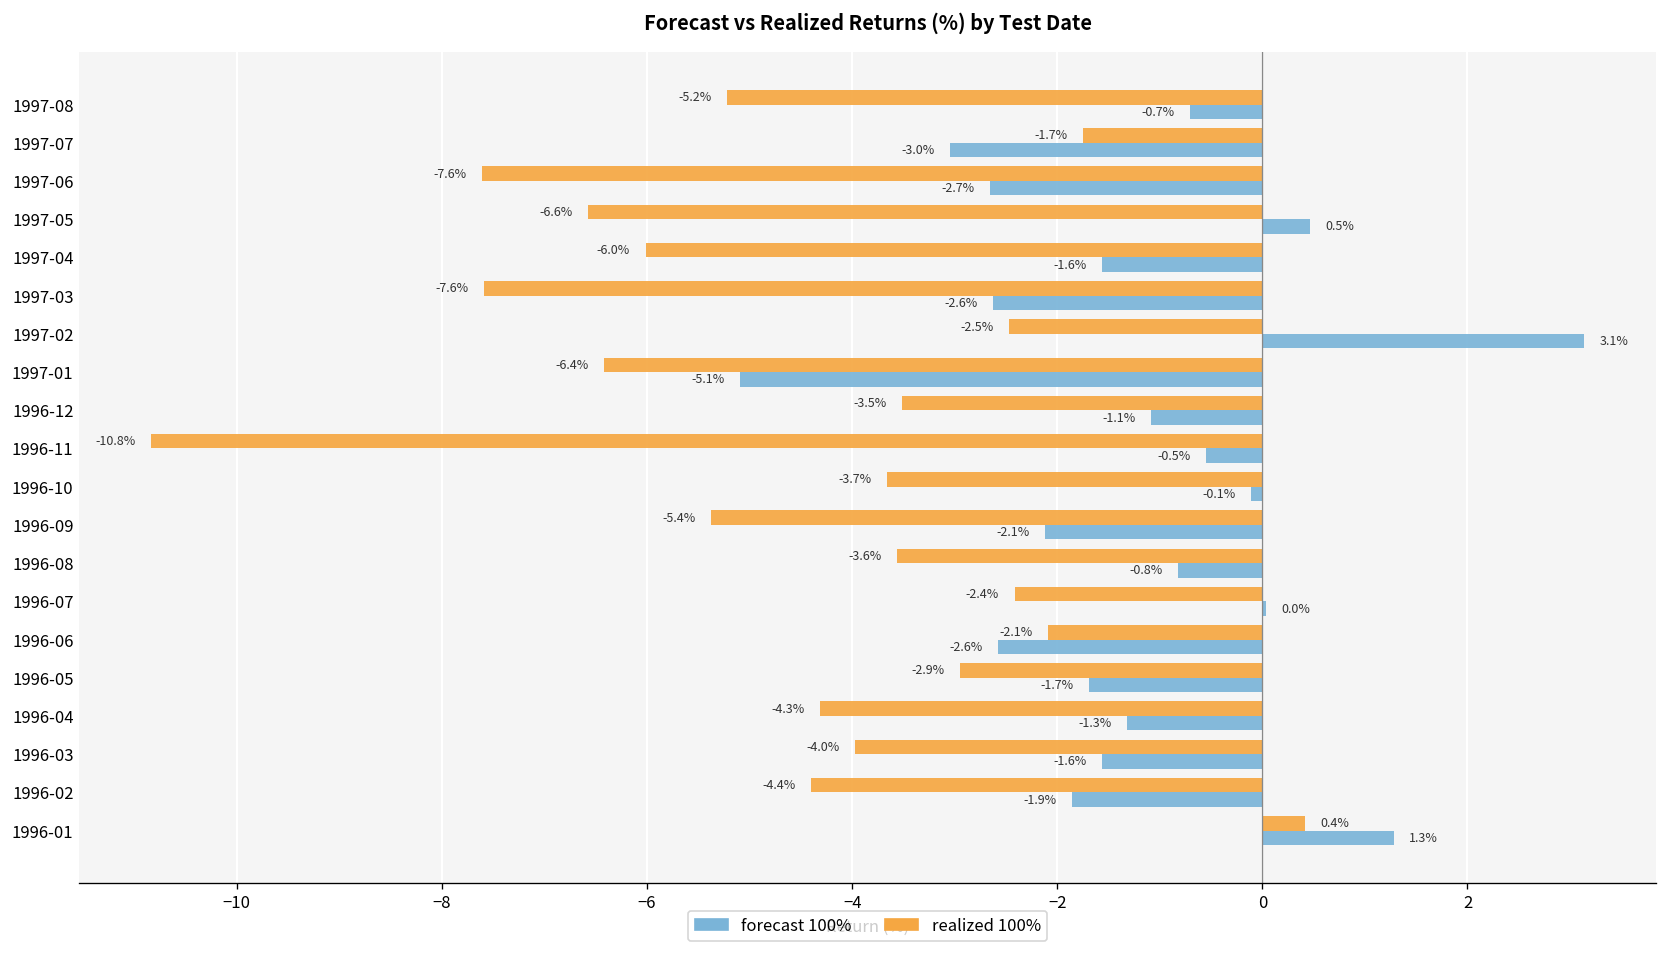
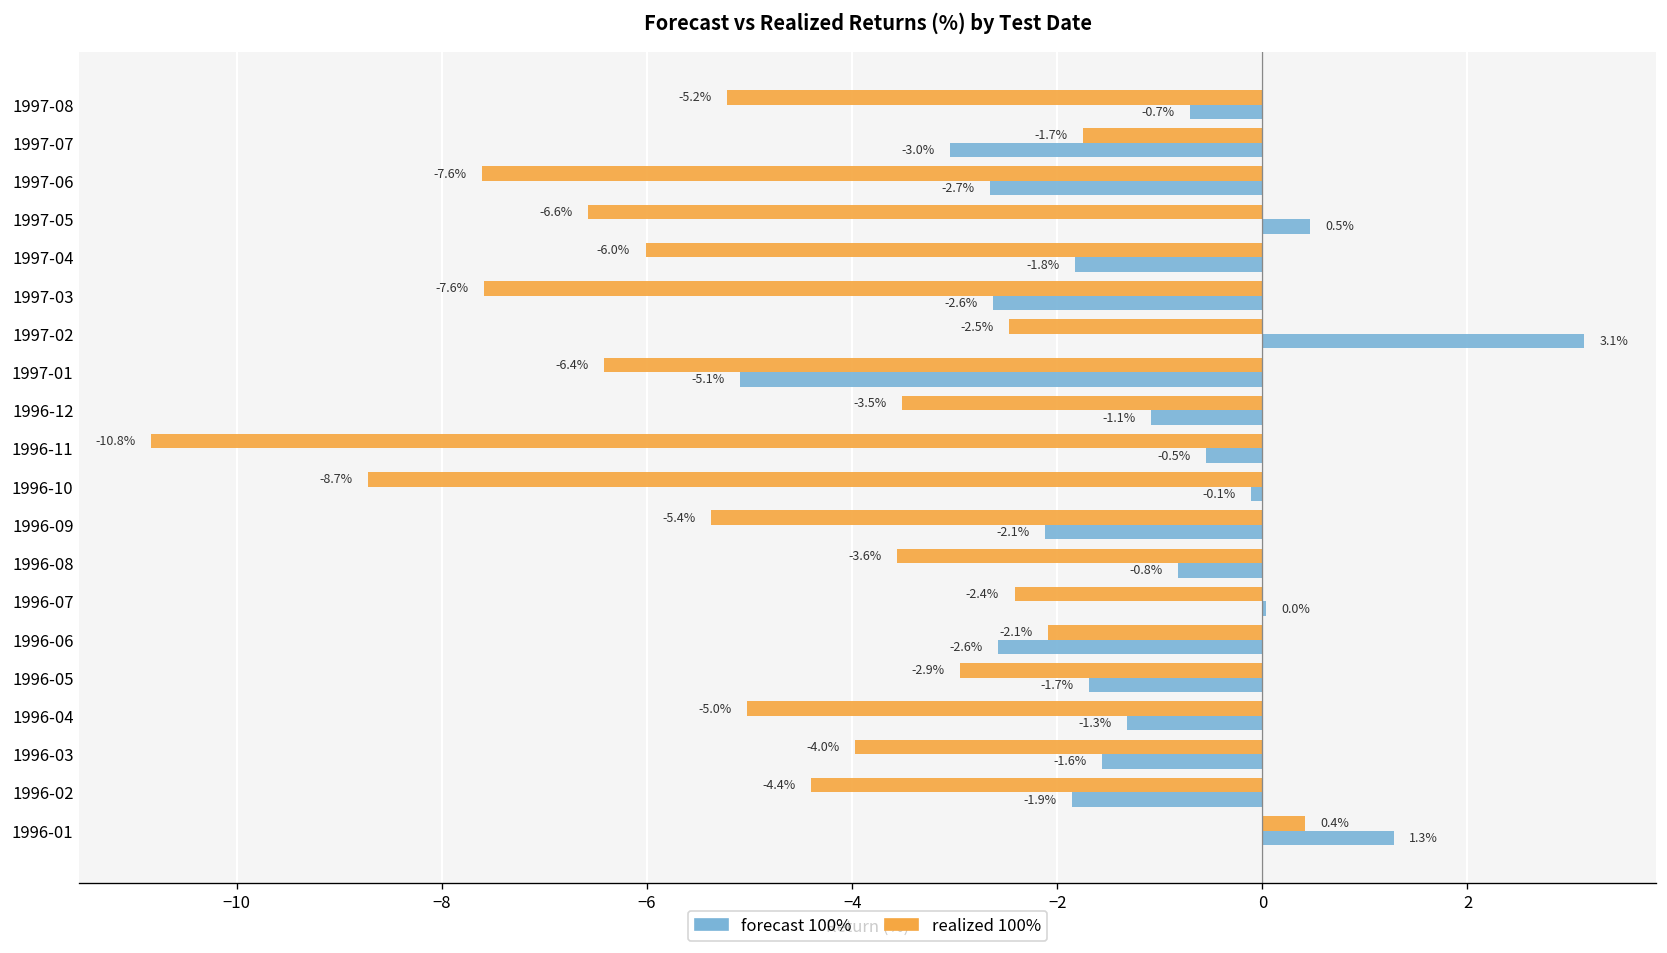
  {
    "forecast 100%": {
      "1997-08": "-0.7%",
      "1997-07": "-3.0%",
      "1997-06": "-2.7%",
      "1997-05": "0.5%",
-     "1997-04": "-1.6%",
+     "1997-04": "-1.8%",
      "1997-03": "-2.6%",
      "1997-02": "3.1%",
      "1997-01": "-5.1%",
      "1996-12": "-1.1%",
      "1996-11": "-0.5%",
      "1996-10": "-0.1%",
      "1996-09": "-2.1%",
      "1996-08": "-0.8%",
      "1996-07": "0.0%",
      "1996-06": "-2.6%",
      "1996-05": "-1.7%",
      "1996-04": "-1.3%",
      "1996-03": "-1.6%",
      "1996-02": "-1.9%",
      "1996-01": "1.3%"
    },
    "realized 100%": {
      "1997-08": "-5.2%",
      "1997-07": "-1.7%",
      "1997-06": "-7.6%",
      "1997-05": "-6.6%",
      "1997-04": "-6.0%",
      "1997-03": "-7.6%",
      "1997-02": "-2.5%",
      "1997-01": "-6.4%",
      "1996-12": "-3.5%",
      "1996-11": "-10.8%",
-     "1996-10": "-3.7%",
+     "1996-10": "-8.7%",
      "1996-09": "-5.4%",
      "1996-08": "-3.6%",
      "1996-07": "-2.4%",
      "1996-06": "-2.1%",
      "1996-05": "-2.9%",
-     "1996-04": "-4.3%",
+     "1996-04": "-5.0%",
      "1996-03": "-4.0%",
      "1996-02": "-4.4%",
      "1996-01": "0.4%"
    }
  }
